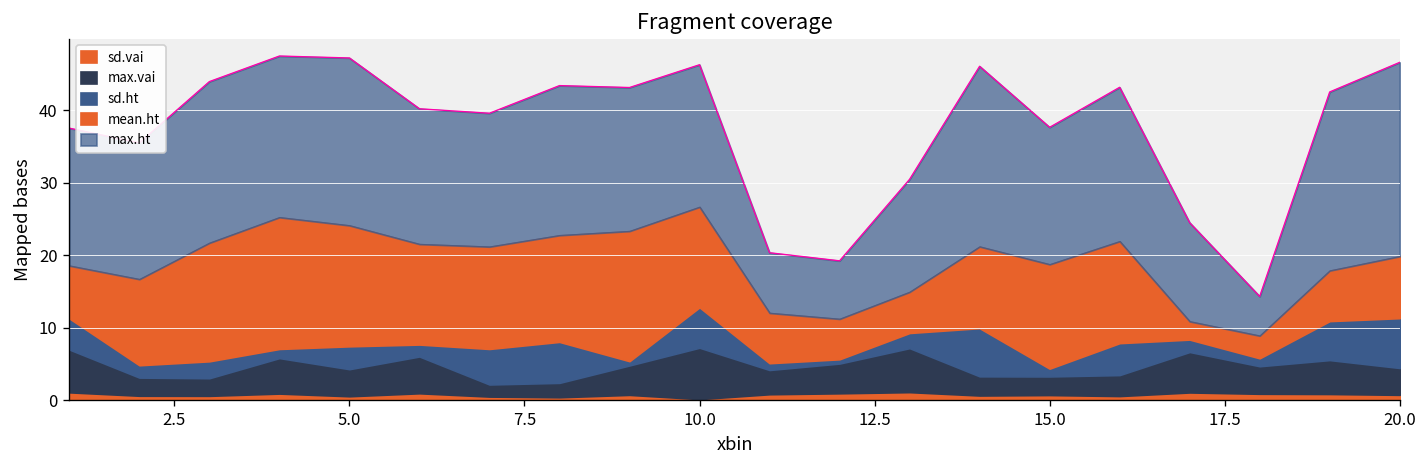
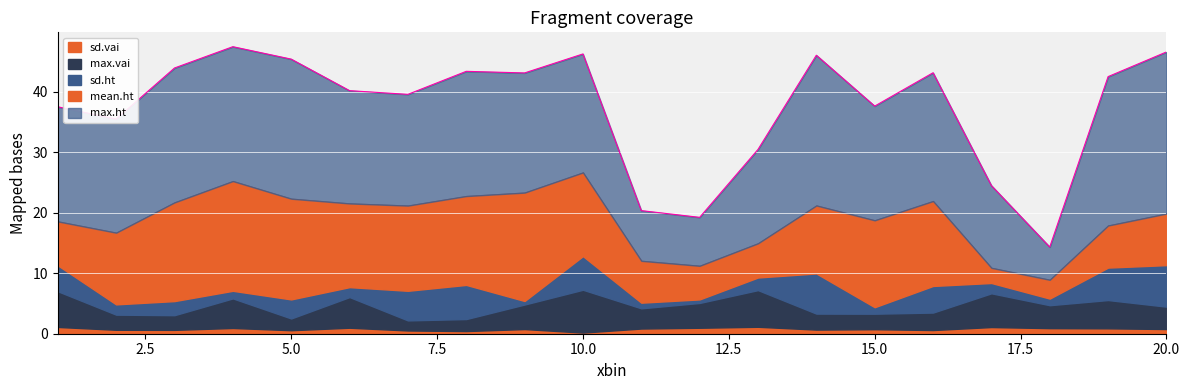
  {
    "max.vai": {
-     "5.0": 4
+     "5.0": 2
    }
  }
